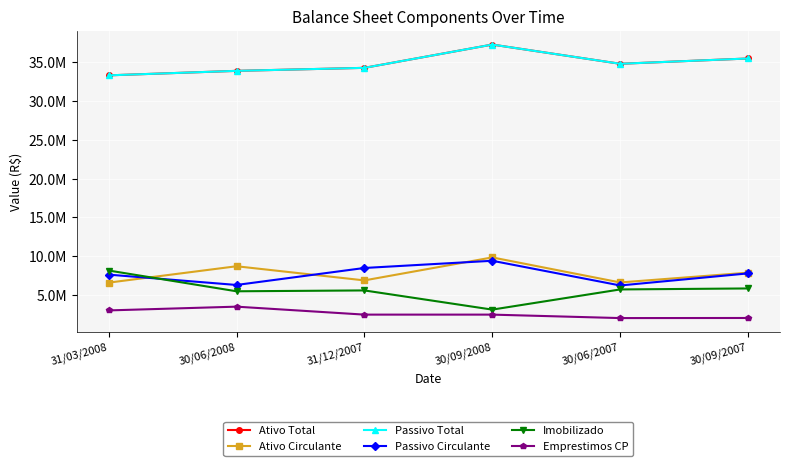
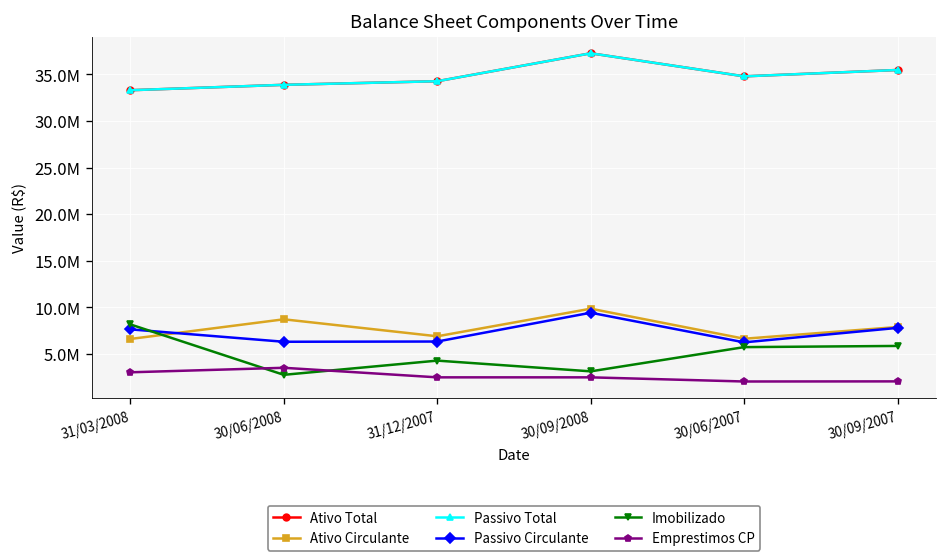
  {
    "Passivo Total": {
      "31/03/2008": 33000000,
      "30/06/2008": 34000000,
      "31/12/2007": 34000000,
      "30/09/2008": 37000000,
      "30/06/2007": 35000000,
      "30/09/2007": 35000000
    },
    "Ativo Circulante": {
      "31/03/2008": 7000000,
      "30/06/2008": 9000000,
      "31/12/2007": 7000000,
      "30/09/2008": 10000000,
      "30/06/2007": 7000000
    },
    "Passivo Circulante": {
      "31/03/2008": 8000000,
      "30/06/2008": 6000000,
-     "31/12/2007": 8000000,
+     "31/12/2007": 6000000,
      "30/09/2008": 9000000,
      "30/06/2007": 6000000
    },
    "Imobilizado": {
      "31/03/2008": 8000000,
-     "30/06/2008": 5000000,
-     "31/12/2007": 6000000,
+     "30/06/2008": 3000000,
+     "31/12/2007": 4000000,
      "30/09/2008": 3000000,
      "30/06/2007": 6000000,
      "30/09/2007": 6000000
    },
    "Emprestimos CP": {
      "31/03/2008": 3000000,
      "30/06/2008": 4000000,
      "31/12/2007": 2000000,
      "30/09/2008": 2000000,
      "30/06/2007": 2000000,
      "30/09/2007": 2000000
    }
  }
